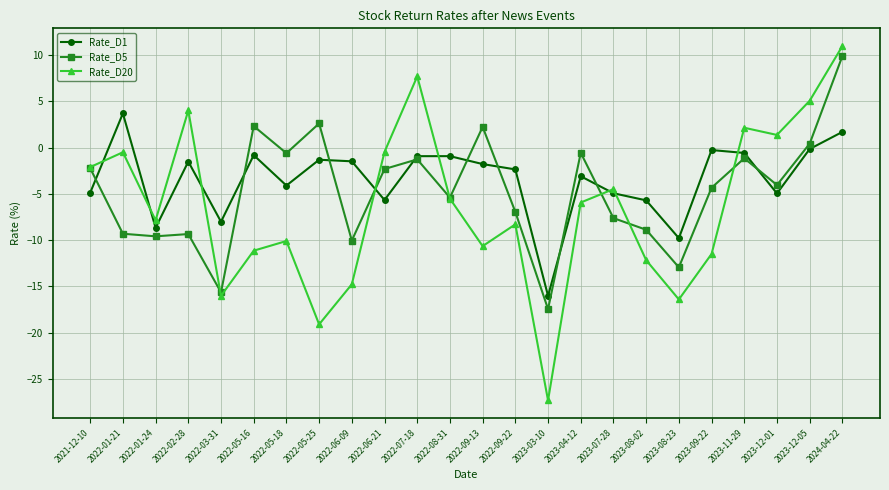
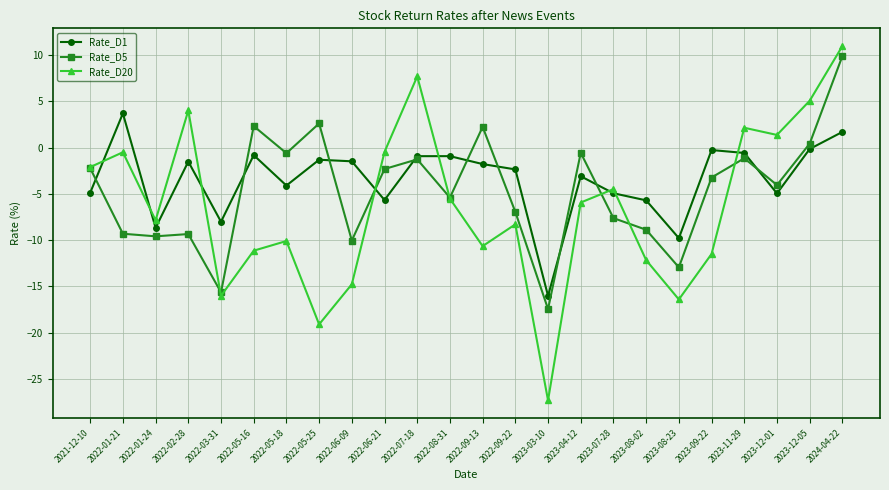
  {
    "Rate_D1": {
      "2021-12-10": -5,
      "2022-01-21": 4,
      "2022-01-24": -9,
      "2022-02-28": -2,
      "2022-03-31": -8,
      "2022-05-16": -1,
      "2022-05-18": -4,
      "2022-05-25": -1,
      "2022-06-09": -1,
      "2022-06-21": -6,
      "2022-07-18": -1,
      "2022-08-31": -1,
      "2022-09-13": -2,
      "2022-09-22": -2,
      "2023-03-10": -16,
      "2023-04-12": -3,
      "2023-07-28": -5,
      "2023-08-02": -6,
      "2023-08-23": -10,
      "2023-09-22": 0,
      "2023-11-29": -1,
      "2023-12-01": -5,
      "2023-12-05": 0,
      "2024-04-22": 2
    },
    "Rate_D5": {
      "2022-01-21": -9,
      "2022-01-24": -10,
      "2022-02-28": -9,
      "2022-03-31": -16,
      "2022-05-16": 2,
      "2022-05-18": -1,
      "2022-05-25": 3,
      "2022-06-09": -10,
      "2022-06-21": -2,
      "2022-07-18": -1,
      "2022-09-13": 2,
      "2022-09-22": -7,
      "2023-03-10": -17,
      "2023-04-12": -1,
      "2023-07-28": -8,
      "2023-08-02": -9,
      "2023-08-23": -13,
-     "2023-09-22": -4,
+     "2023-09-22": -3,
      "2023-11-29": -1,
      "2023-12-01": -4,
      "2023-12-05": 0,
      "2024-04-22": 10
    },
    "Rate_D20": {
      "2022-01-21": 0,
      "2022-01-24": -8,
      "2022-02-28": 4,
      "2022-03-31": -16,
      "2022-05-16": -11,
      "2022-05-18": -10,
      "2022-05-25": -19,
      "2022-06-09": -15,
      "2022-06-21": 0,
      "2022-07-18": 8,
      "2022-09-13": -11,
      "2022-09-22": -8,
      "2023-03-10": -27,
      "2023-04-12": -6,
      "2023-07-28": -4,
      "2023-08-02": -12,
      "2023-08-23": -16,
      "2023-09-22": -11,
      "2023-11-29": 2,
      "2023-12-01": 1,
      "2023-12-05": 5,
      "2024-04-22": 11
    }
  }
